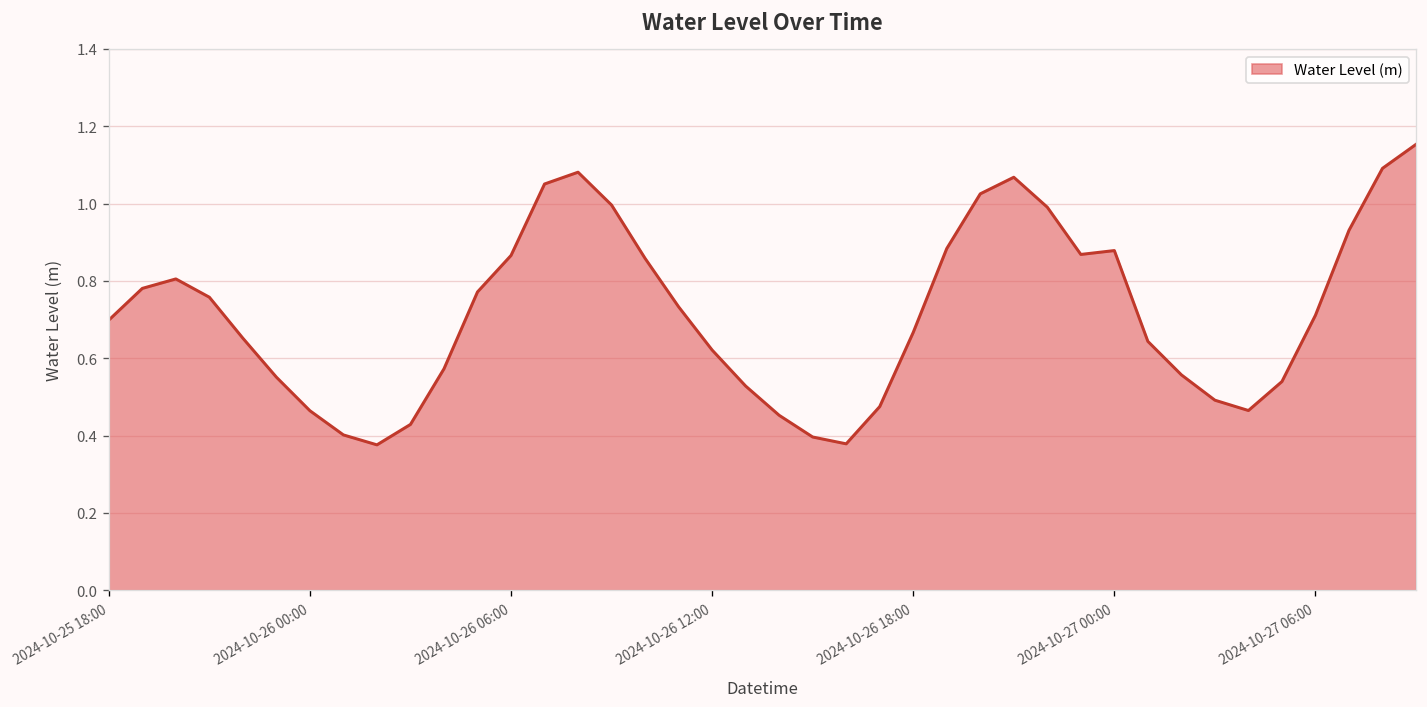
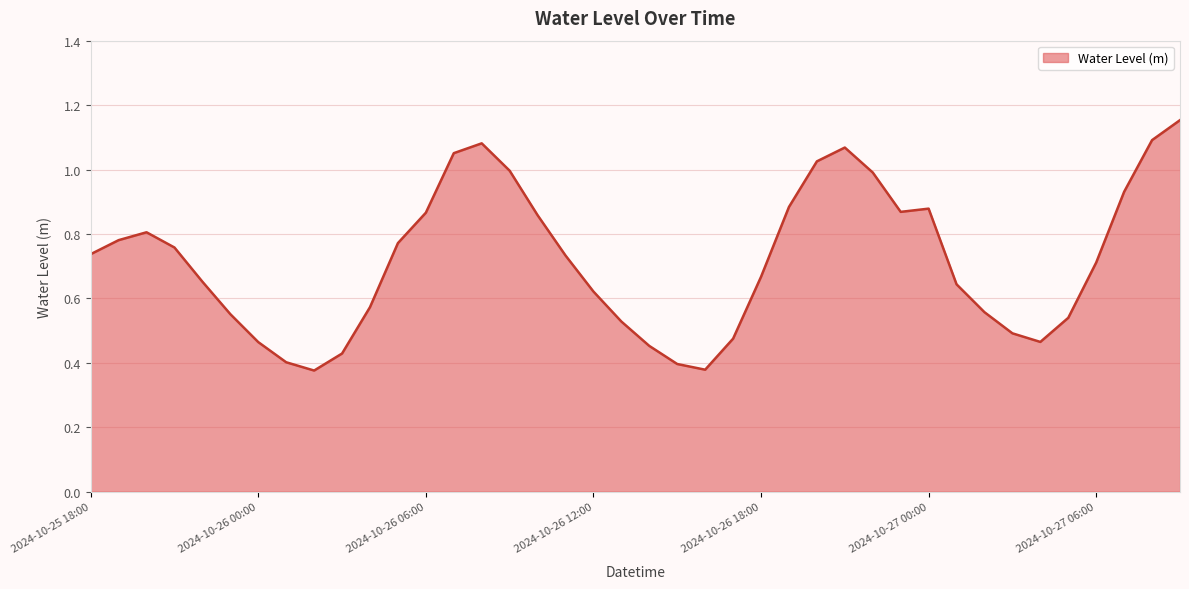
  {
-   "2024-10-25 18:00": 0.70,
+   "2024-10-25 18:00": 0.74,
    "2024-10-26 00:00": 0.46,
    "2024-10-26 06:00": 0.87,
    "2024-10-26 12:00": 0.62,
    "2024-10-26 18:00": 0.67,
    "2024-10-27 00:00": 0.88,
    "2024-10-27 06:00": 0.71
  }
